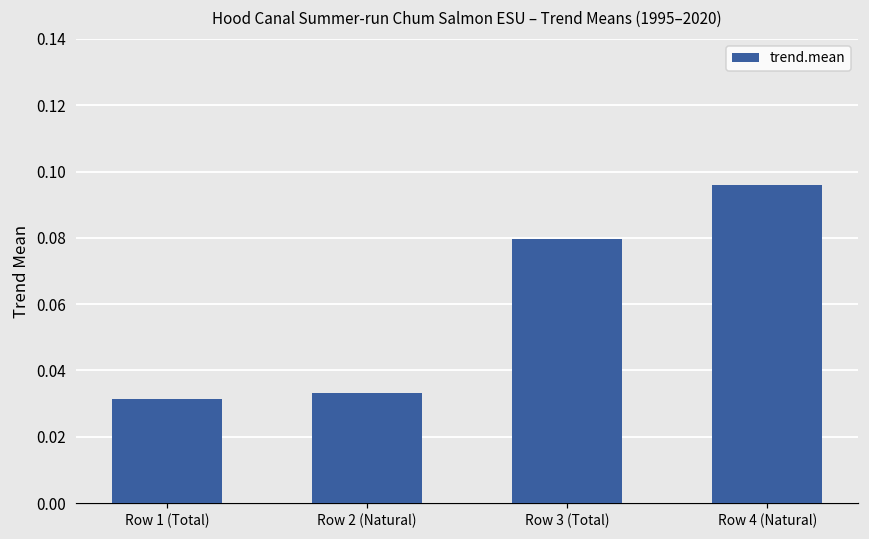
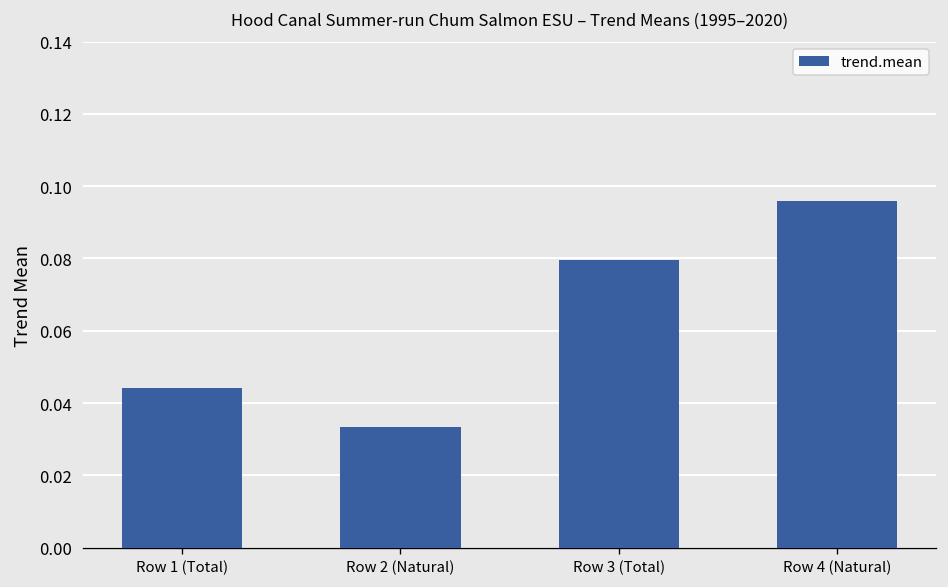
  {
-   "Row 1 (Total)": 0.031,
+   "Row 1 (Total)": 0.044,
    "Row 2 (Natural)": 0.033,
    "Row 3 (Total)": 0.080,
    "Row 4 (Natural)": 0.096
  }
